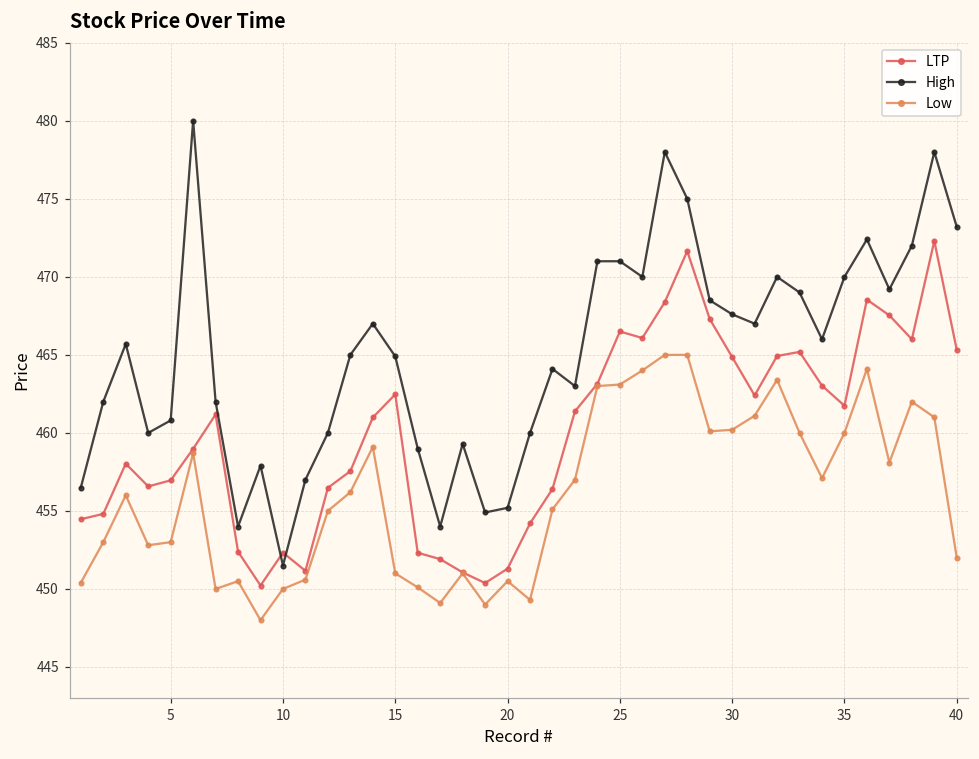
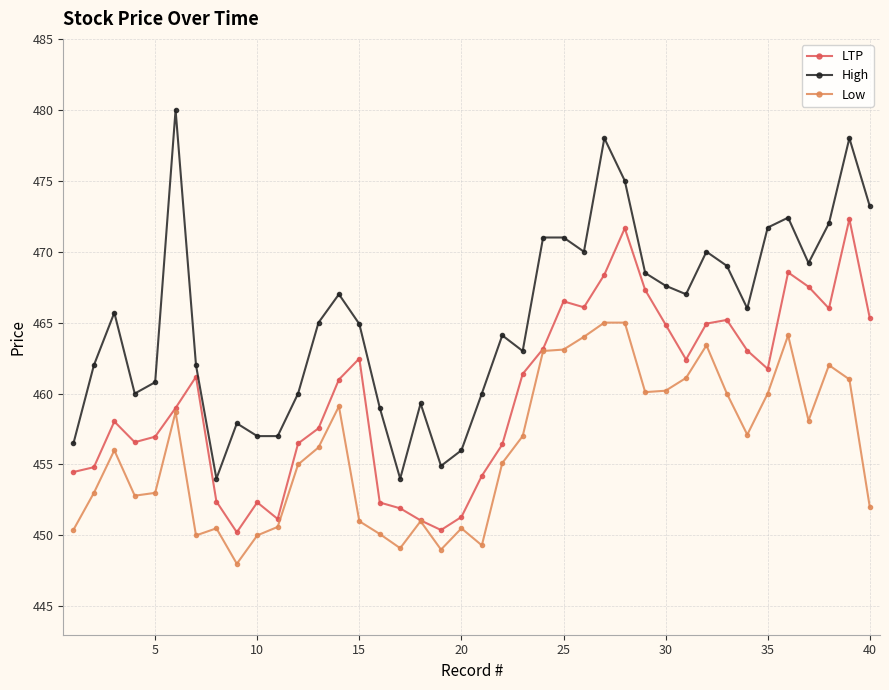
  {
    "High": {
      "5": 460.8,
-     "10": 451.5,
+     "10": 457.0,
      "15": 464.9,
-     "20": 455.2,
+     "20": 456.0,
      "25": 471.0,
      "30": 467.6,
-     "35": 470.0,
+     "35": 471.7,
      "40": 473.2
    }
  }
